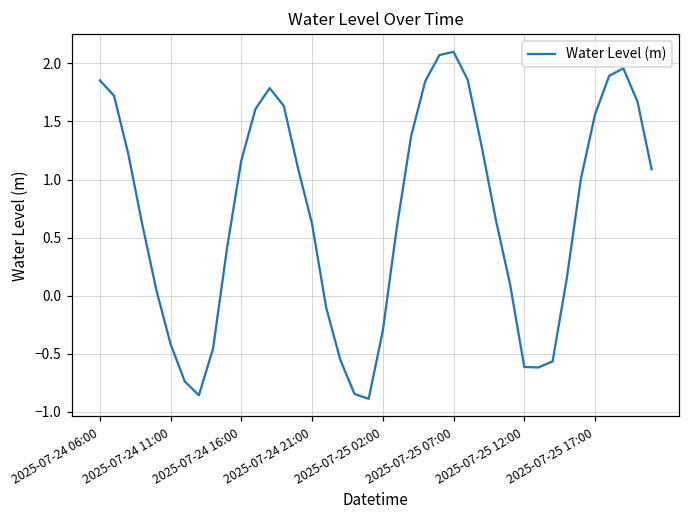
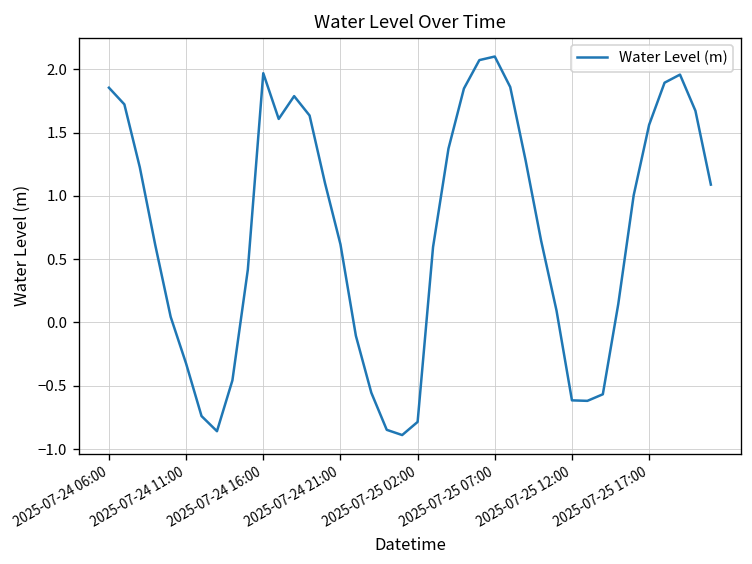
  {
    "2025-07-24 06:00": 1.85,
-   "2025-07-24 11:00": -0.42,
-   "2025-07-24 16:00": 1.17,
+   "2025-07-24 11:00": -0.32,
+   "2025-07-24 16:00": 1.97,
    "2025-07-24 21:00": 0.62,
-   "2025-07-25 02:00": -0.30,
+   "2025-07-25 02:00": -0.79,
    "2025-07-25 07:00": 2.10,
    "2025-07-25 12:00": -0.62,
    "2025-07-25 17:00": 1.56
  }
